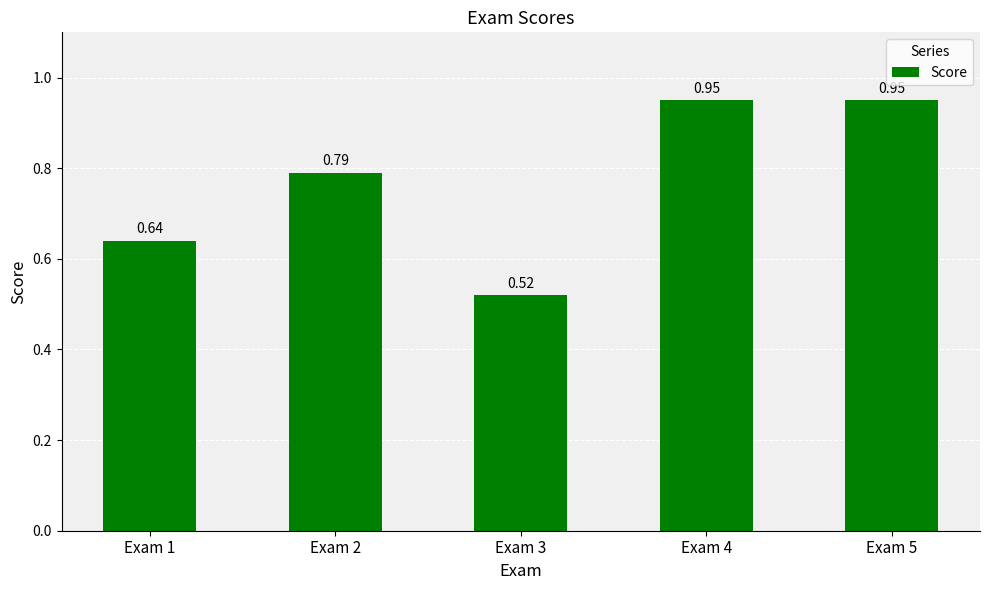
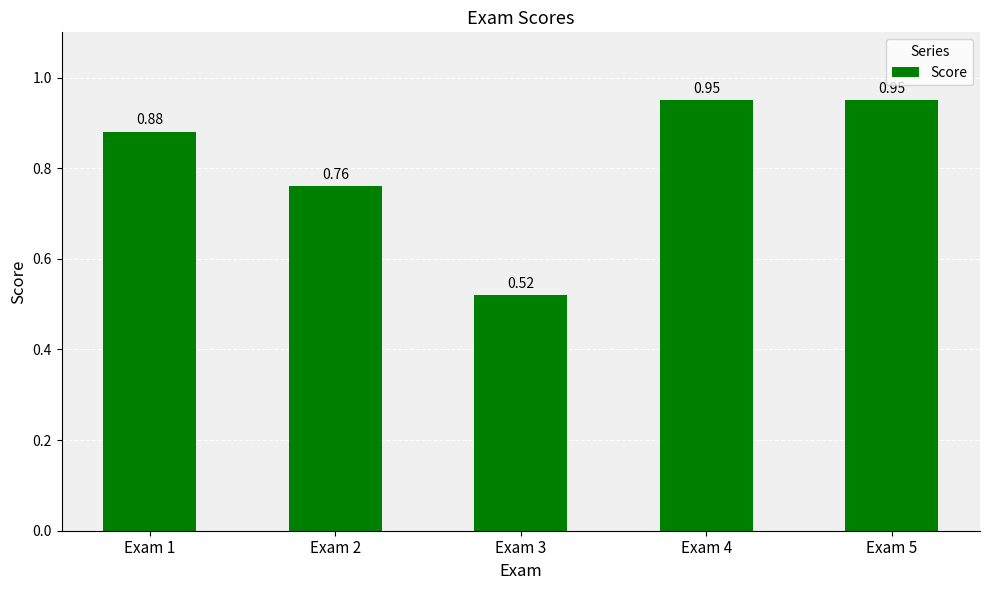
  {
-   "Exam 1": 0.64,
-   "Exam 2": 0.79,
+   "Exam 1": 0.88,
+   "Exam 2": 0.76,
    "Exam 3": 0.52,
    "Exam 4": 0.95
  }
